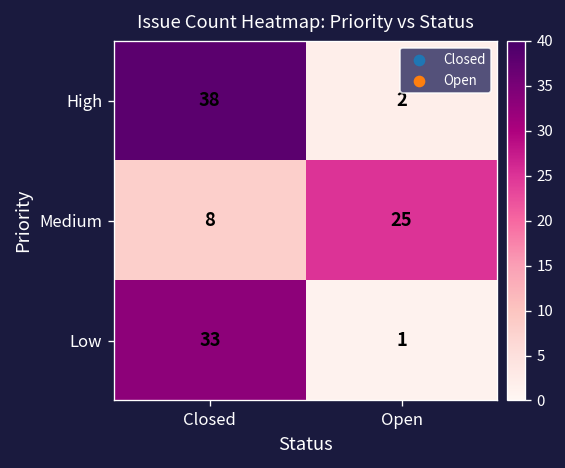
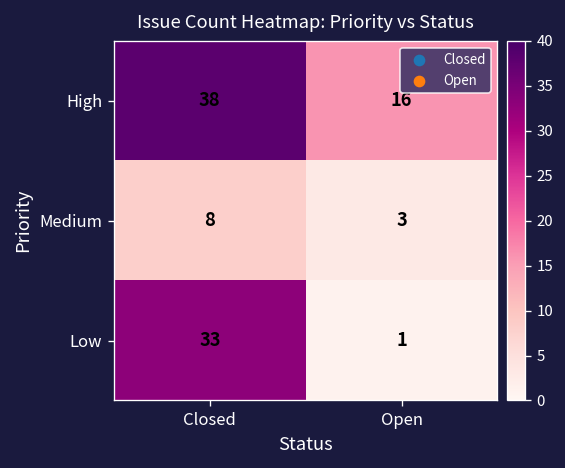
  {
    "High": {
      "Closed": 38,
-     "Open": 2
+     "Open": 16
    },
    "Medium": {
      "Closed": 8,
-     "Open": 25
+     "Open": 3
    },
    "Low": {
      "Closed": 33,
      "Open": 1
    }
  }
